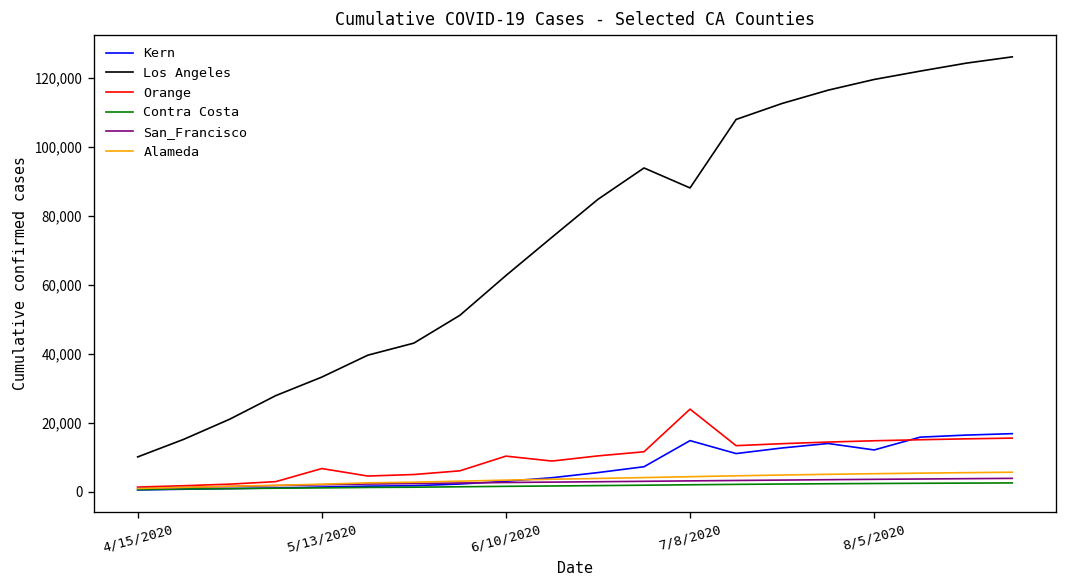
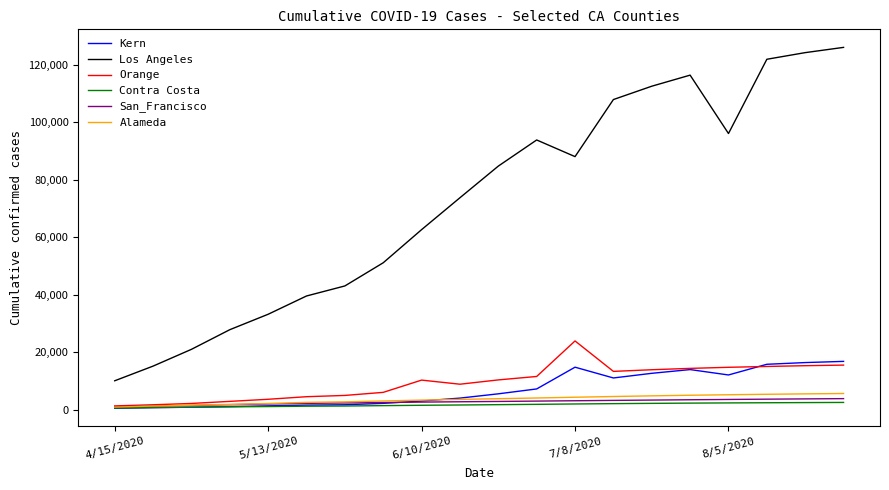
  {
    "Kern": {
      "7/8/2020": "15,000",
      "8/5/2020": "12,000"
    },
    "Los Angeles": {
      "4/15/2020": "10,000",
      "5/13/2020": "33,000",
      "6/10/2020": "63,000",
      "7/8/2020": "88,000",
-     "8/5/2020": "120,000"
+     "8/5/2020": "96,000"
    },
    "Orange": {
-     "5/13/2020": "7,000",
+     "5/13/2020": "4,000",
      "6/10/2020": "10,000",
      "7/8/2020": "24,000",
      "8/5/2020": "15,000"
    },
    "Contra Costa": {
      "6/10/2020": "2,000",
      "7/8/2020": "2,000",
      "8/5/2020": "2,000"
    },
    "San_Francisco": {
      "7/8/2020": "3,000",
      "8/5/2020": "4,000"
    },
    "Alameda": {
      "7/8/2020": "4,000",
      "8/5/2020": "5,000"
    }
  }
